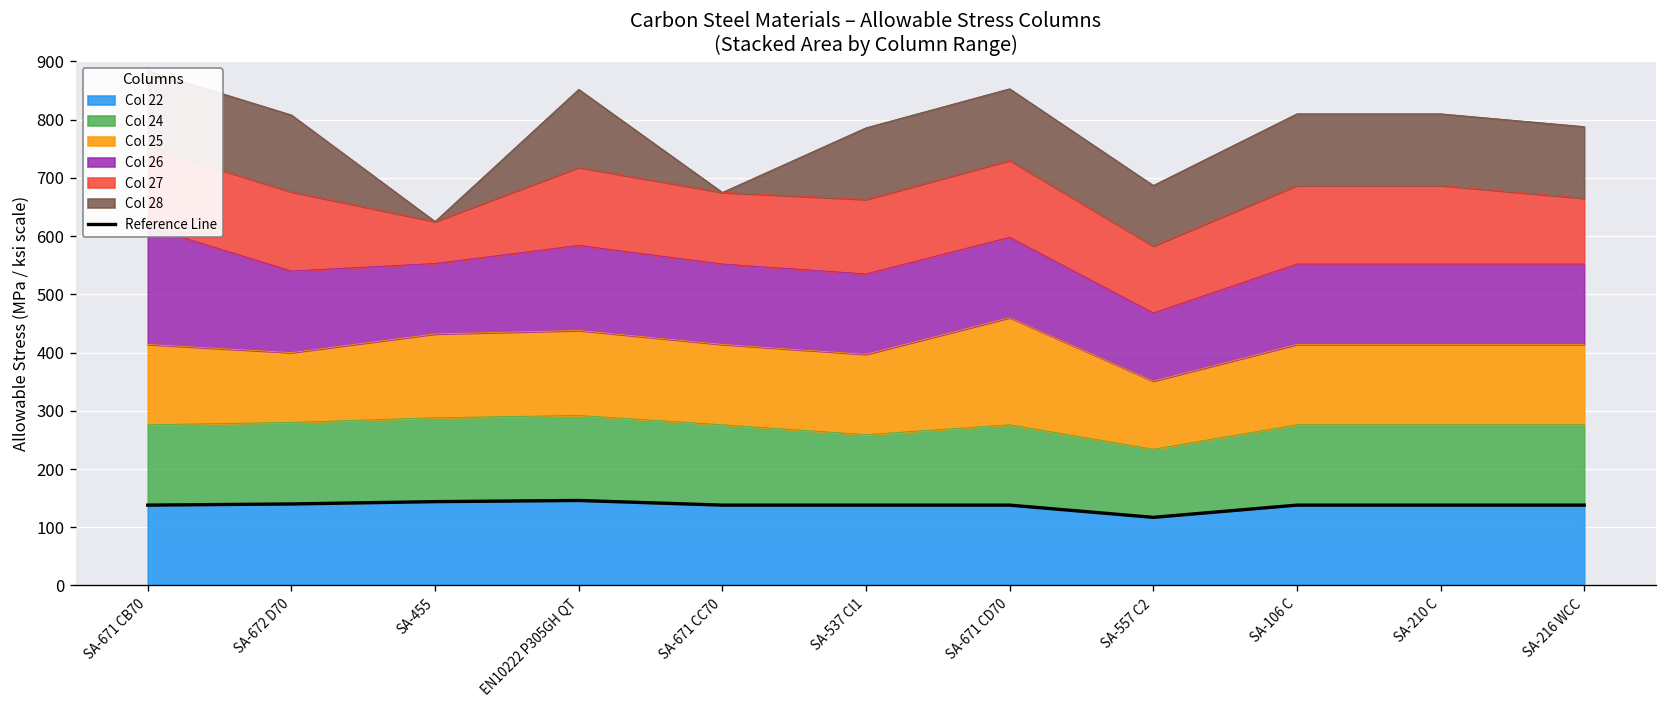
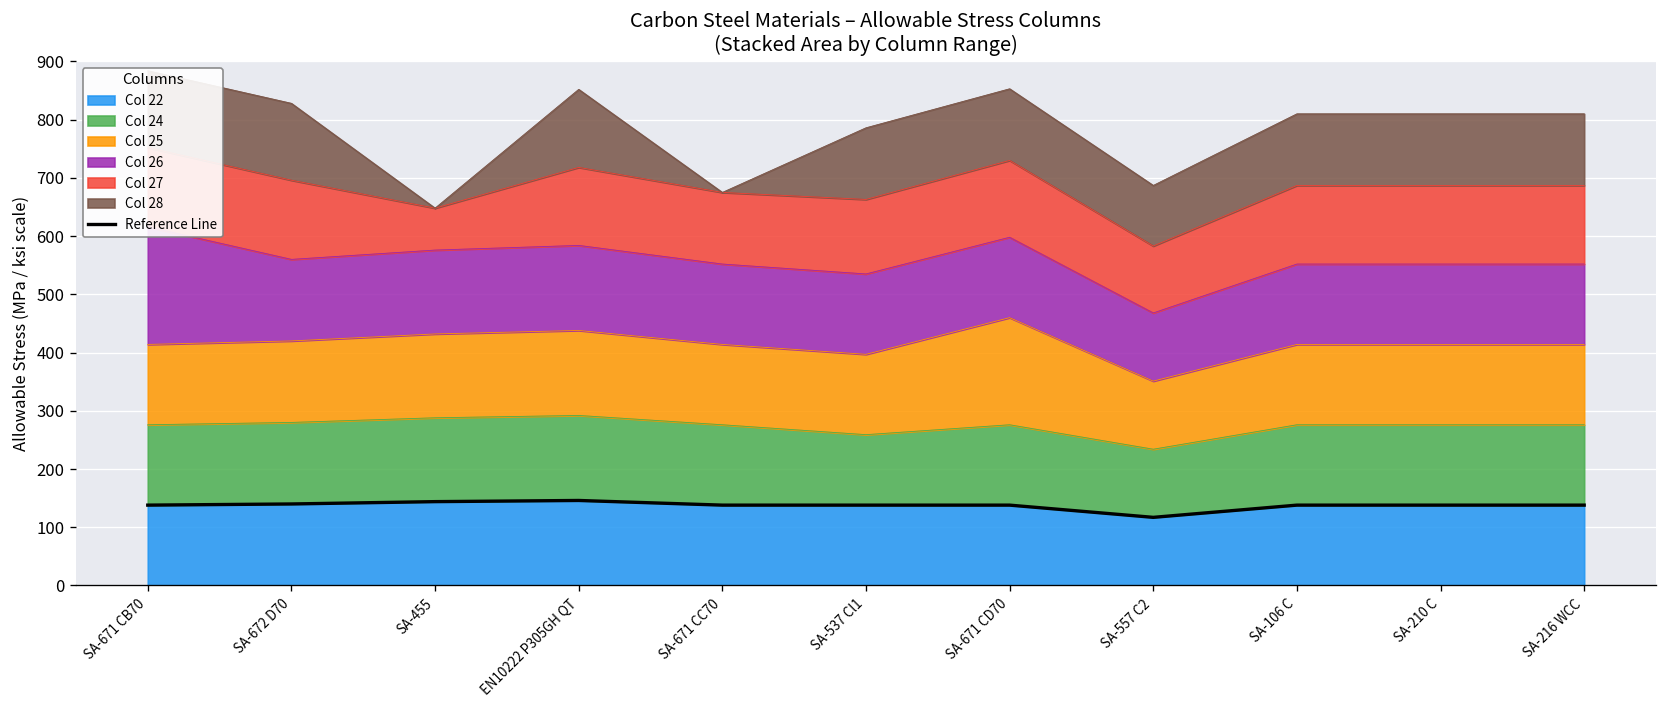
  {
    "Col 22": {
      "SA-671 CB70": 140,
      "SA-672 D70": 140,
      "SA-455": 140,
      "EN10222 P305GH QT": 150,
      "SA-671 CC70": 140,
      "SA-537 Cl1": 140,
      "SA-671 CD70": 140,
      "SA-557 C2": 120,
      "SA-106 C": 140,
      "SA-210 C": 140,
      "SA-216 WCC": 140
    },
    "Col 24": {
      "SA-671 CB70": 140,
      "SA-672 D70": 140,
      "SA-455": 140,
      "EN10222 P305GH QT": 150,
      "SA-671 CC70": 140,
      "SA-537 Cl1": 120,
      "SA-671 CD70": 140,
      "SA-557 C2": 120,
      "SA-106 C": 140,
      "SA-210 C": 140,
      "SA-216 WCC": 140
    },
    "Col 25": {
      "SA-671 CB70": 140,
-     "SA-672 D70": 120,
+     "SA-672 D70": 140,
      "SA-455": 140,
      "EN10222 P305GH QT": 150,
      "SA-671 CC70": 140,
      "SA-537 Cl1": 140,
      "SA-671 CD70": 180,
      "SA-557 C2": 120,
      "SA-106 C": 140,
      "SA-210 C": 140,
      "SA-216 WCC": 140
    },
    "Col 26": {
      "SA-671 CB70": 200,
      "SA-672 D70": 140,
-     "SA-455": 120,
+     "SA-455": 140,
      "EN10222 P305GH QT": 150,
      "SA-671 CC70": 140,
      "SA-537 Cl1": 140,
      "SA-671 CD70": 140,
      "SA-557 C2": 120,
      "SA-106 C": 140,
      "SA-210 C": 140,
      "SA-216 WCC": 140
    },
    "Col 27": {
      "SA-672 D70": 140,
      "EN10222 P305GH QT": 130,
      "SA-537 Cl1": 130,
      "SA-671 CD70": 130,
      "SA-557 C2": 120,
      "SA-106 C": 140,
      "SA-210 C": 140,
-     "SA-216 WCC": 110
+     "SA-216 WCC": 140
    },
    "Col 28": {
      "SA-672 D70": 130,
      "EN10222 P305GH QT": 130,
      "SA-537 Cl1": 120,
      "SA-671 CD70": 120,
      "SA-557 C2": 100,
      "SA-106 C": 120,
      "SA-210 C": 120,
      "SA-216 WCC": 120
    }
  }
